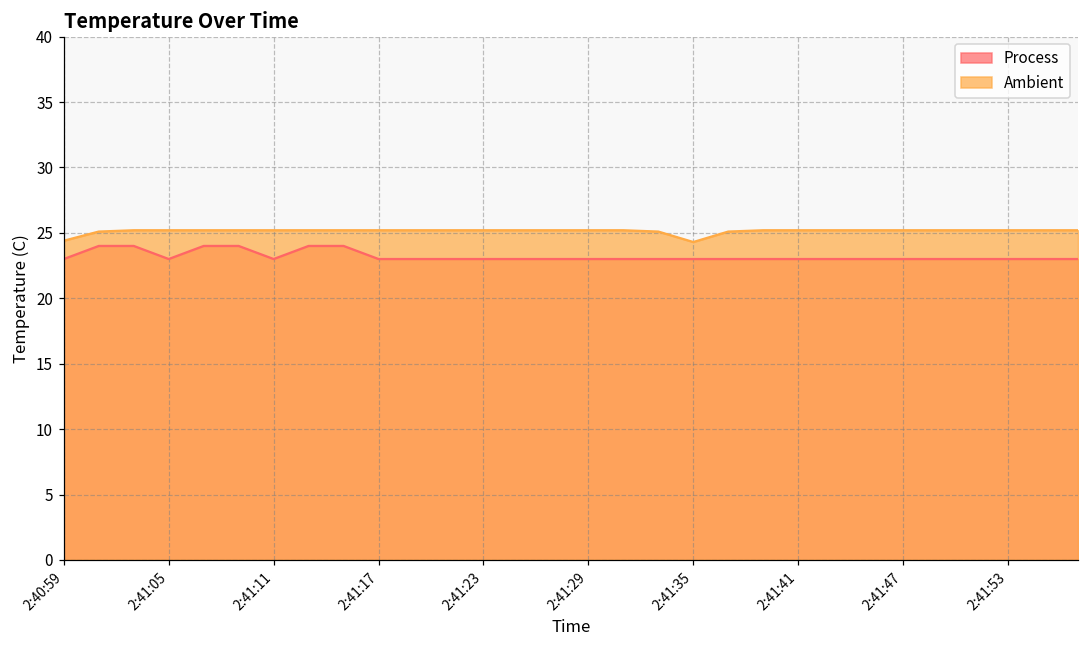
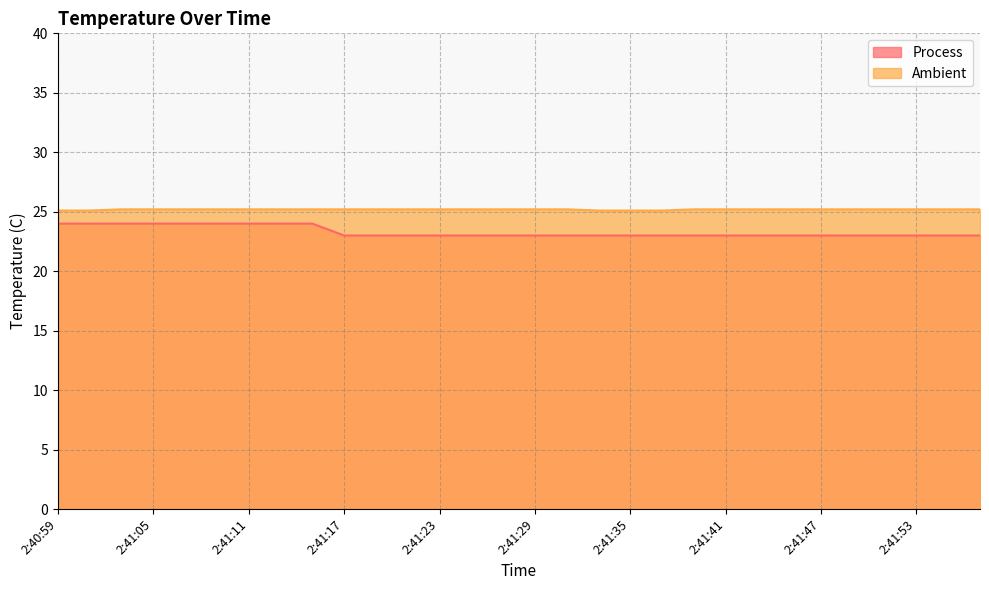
  {
    "Process": {
-     "2:40:59": 23,
-     "2:41:05": 23,
-     "2:41:11": 23,
+     "2:40:59": 24,
+     "2:41:05": 24,
+     "2:41:11": 24,
      "2:41:17": 23,
      "2:41:23": 23,
      "2:41:29": 23,
      "2:41:35": 23,
      "2:41:41": 23,
      "2:41:47": 23,
      "2:41:53": 23
    },
    "Ambient": {
-     "2:40:59": 24.4,
+     "2:40:59": 25.1,
      "2:41:05": 25.2,
      "2:41:11": 25.2,
      "2:41:17": 25.2,
      "2:41:23": 25.2,
      "2:41:29": 25.2,
-     "2:41:35": 24.3,
+     "2:41:35": 25.1,
      "2:41:41": 25.2,
      "2:41:47": 25.2,
      "2:41:53": 25.2
    }
  }
